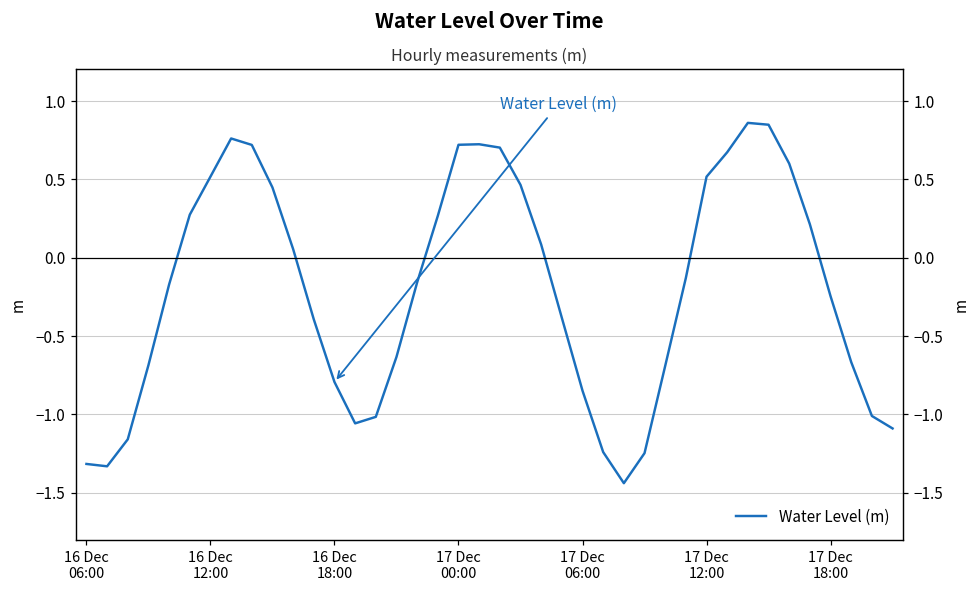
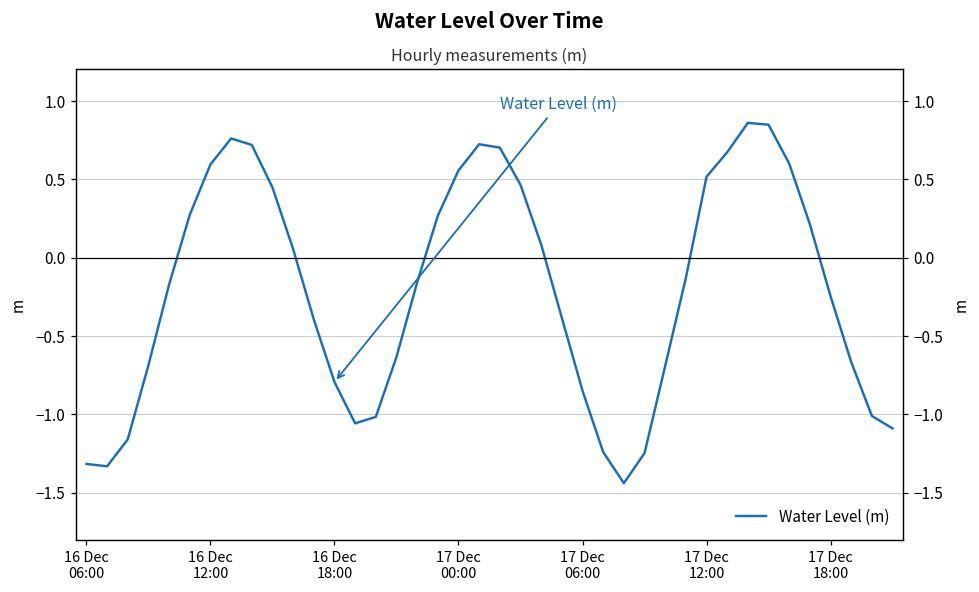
  {
    "16 Dec 06:00": -1.32,
-   "16 Dec 12:00": 0.52,
+   "16 Dec 12:00": 0.59,
    "16 Dec 18:00": -0.79,
-   "17 Dec 00:00": 0.72,
+   "17 Dec 00:00": 0.56,
    "17 Dec 06:00": -0.85,
    "17 Dec 12:00": 0.52,
    "17 Dec 18:00": -0.25
  }
